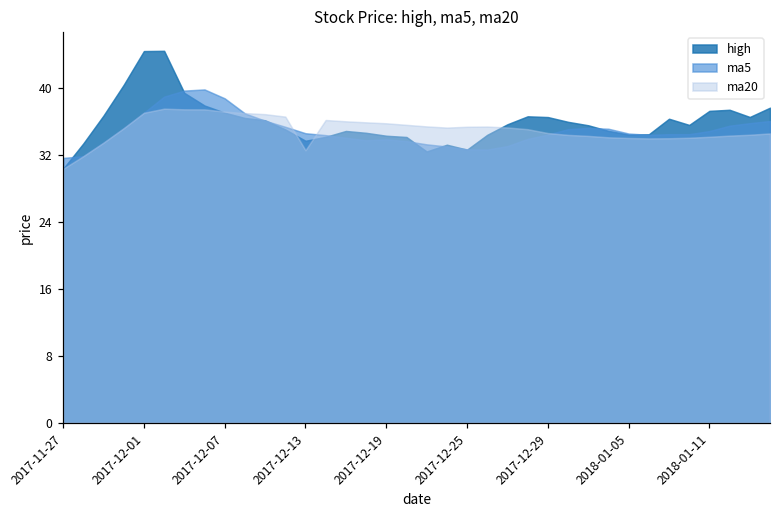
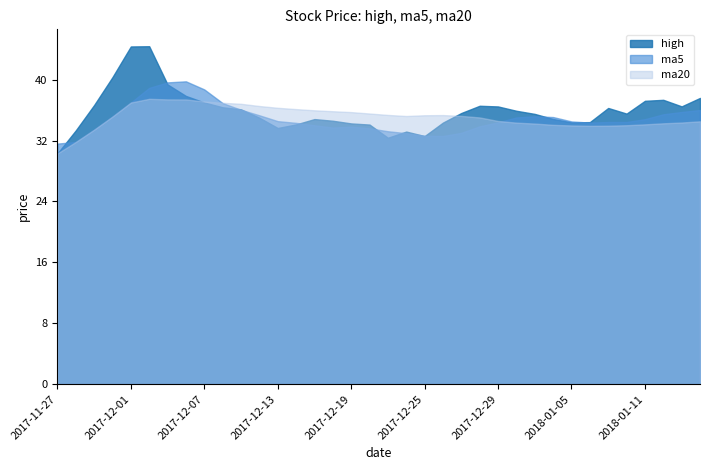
  {
    "high": {
      "2017-12-01": 44,
      "2017-12-13": 34,
      "2017-12-19": 34,
      "2017-12-29": 36,
      "2018-01-11": 37
    },
    "ma5": {
      "2017-11-27": 32,
      "2017-12-07": 39,
      "2017-12-13": 35,
      "2017-12-19": 34,
      "2018-01-11": 35
    },
    "ma20": {
-     "2017-12-13": 33,
+     "2017-12-13": 36,
      "2017-12-19": 36,
      "2017-12-25": 35,
      "2018-01-05": 34,
      "2018-01-11": 34
    }
  }
